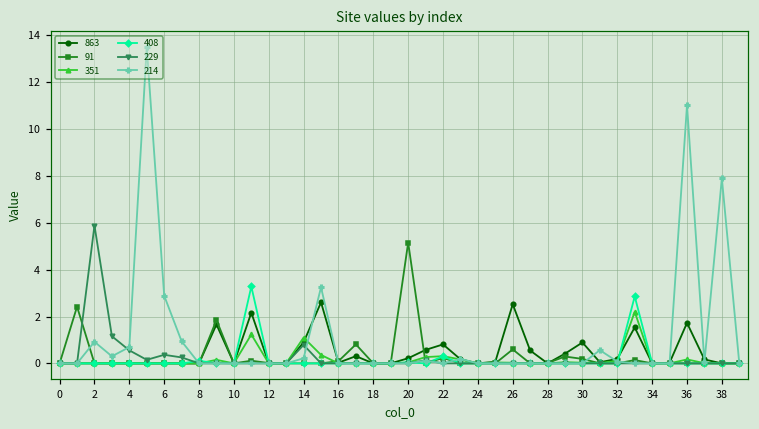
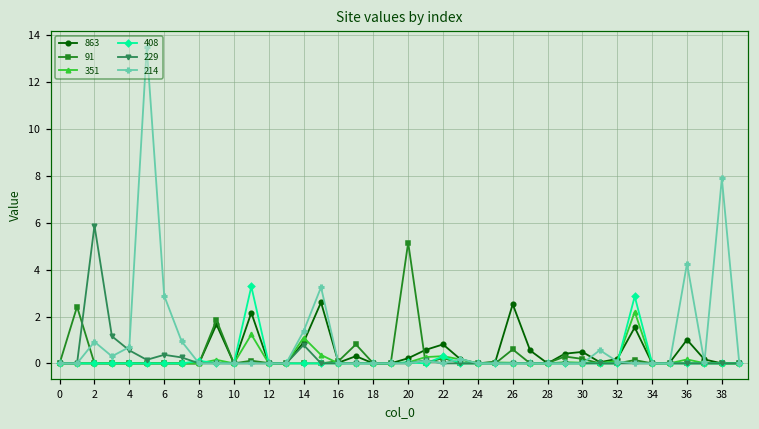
  {
    "863": {
      "20": 0.2,
      "22": 0.8,
      "26": 2.5,
-     "30": 0.9,
-     "36": 1.7
+     "30": 0.5,
+     "36": 1.0
    },
    "351": {
      "14": 1.1,
      "36": 0.2
    },
    "214": {
      "2": 0.9,
      "4": 0.7,
      "6": 2.9,
-     "14": 0.2,
-     "36": 11.0,
+     "14": 1.4,
+     "36": 4.3,
      "38": 7.9
    }
  }
